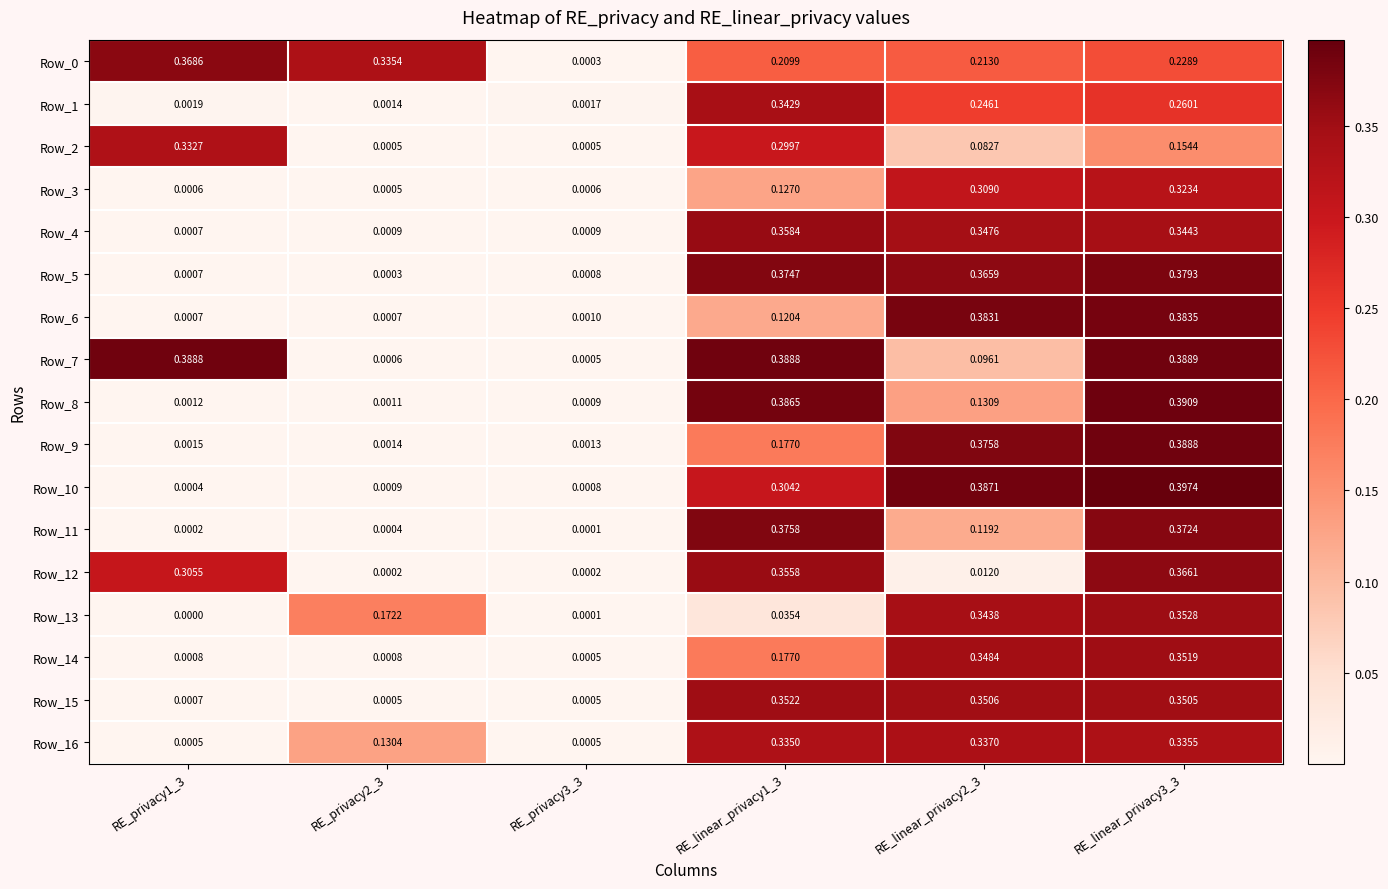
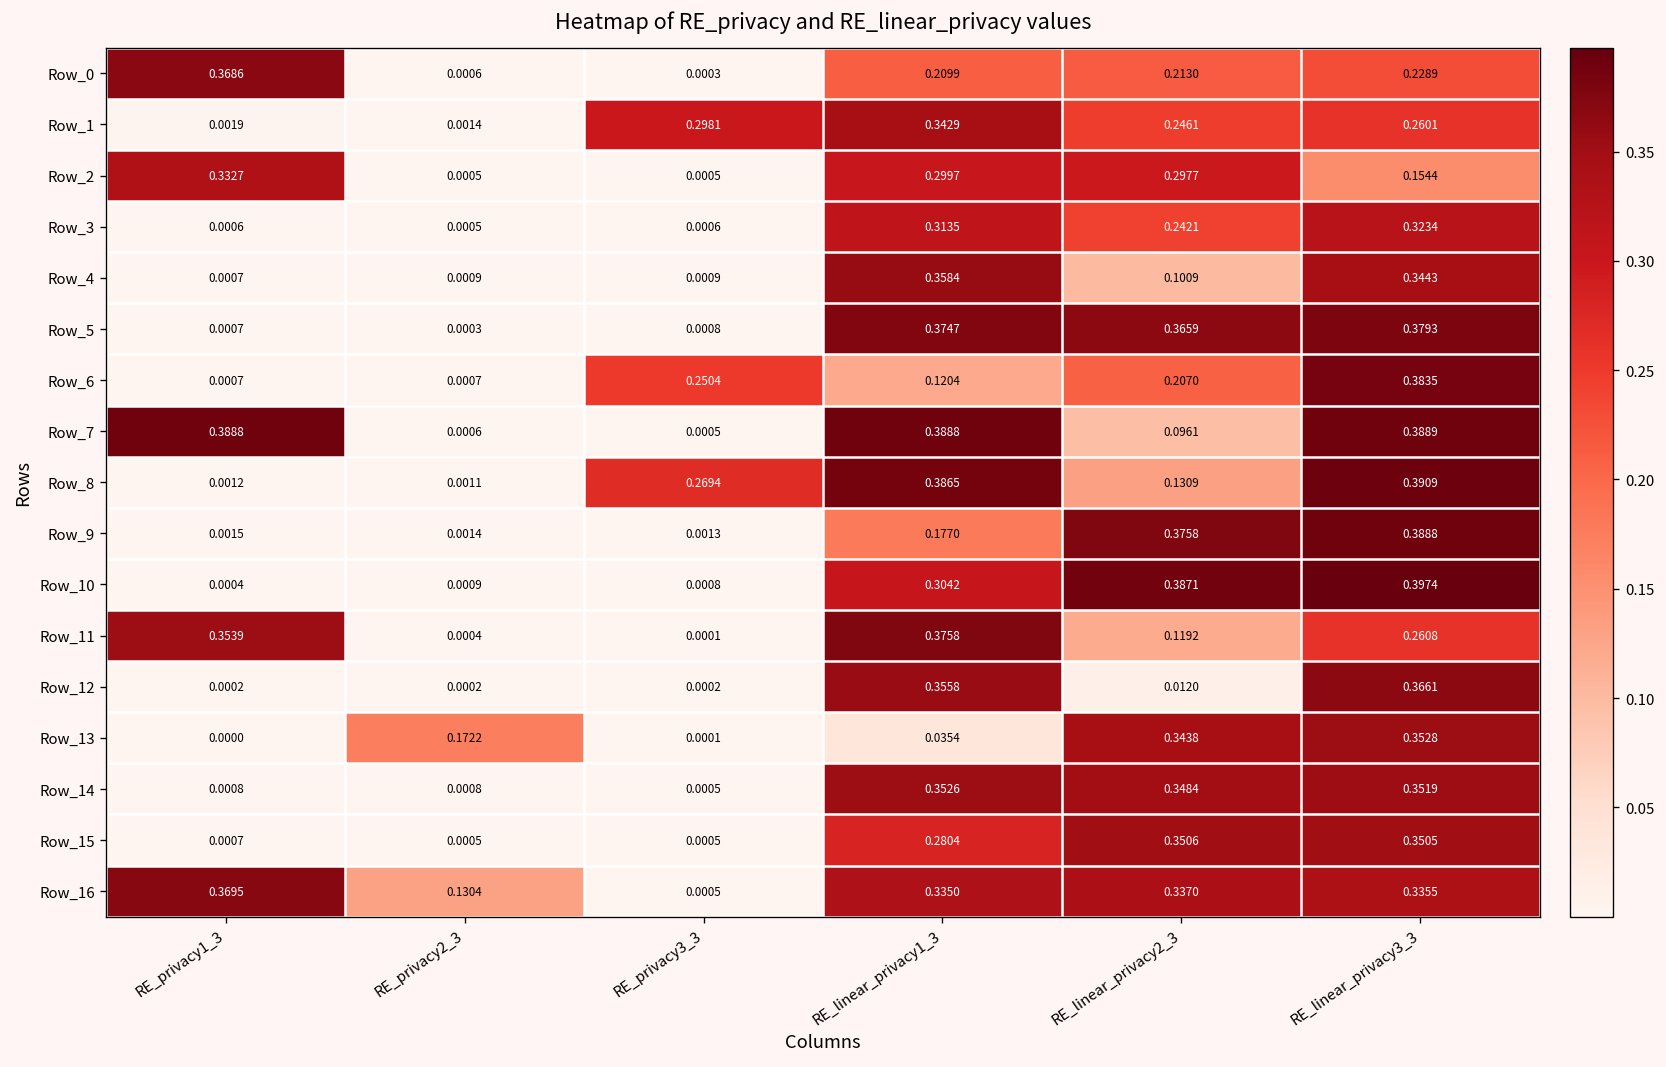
  {
    "Row_0": {
      "RE_privacy1_3": 0.3686,
-     "RE_privacy2_3": 0.3354,
+     "RE_privacy2_3": 0.0006,
      "RE_privacy3_3": 0.0003,
      "RE_linear_privacy1_3": 0.2099,
      "RE_linear_privacy2_3": 0.2130,
      "RE_linear_privacy3_3": 0.2289
    },
    "Row_1": {
      "RE_privacy1_3": 0.0019,
      "RE_privacy2_3": 0.0014,
-     "RE_privacy3_3": 0.0017,
+     "RE_privacy3_3": 0.2981,
      "RE_linear_privacy1_3": 0.3429,
      "RE_linear_privacy2_3": 0.2461,
      "RE_linear_privacy3_3": 0.2601
    },
    "Row_2": {
      "RE_privacy1_3": 0.3327,
      "RE_privacy2_3": 0.0005,
      "RE_privacy3_3": 0.0005,
      "RE_linear_privacy1_3": 0.2997,
-     "RE_linear_privacy2_3": 0.0827,
+     "RE_linear_privacy2_3": 0.2977,
      "RE_linear_privacy3_3": 0.1544
    },
    "Row_3": {
      "RE_privacy1_3": 0.0006,
      "RE_privacy2_3": 0.0005,
      "RE_privacy3_3": 0.0006,
-     "RE_linear_privacy1_3": 0.1270,
-     "RE_linear_privacy2_3": 0.3090,
+     "RE_linear_privacy1_3": 0.3135,
+     "RE_linear_privacy2_3": 0.2421,
      "RE_linear_privacy3_3": 0.3234
    },
    "Row_4": {
      "RE_privacy1_3": 0.0007,
      "RE_privacy2_3": 0.0009,
      "RE_privacy3_3": 0.0009,
      "RE_linear_privacy1_3": 0.3584,
-     "RE_linear_privacy2_3": 0.3476,
+     "RE_linear_privacy2_3": 0.1009,
      "RE_linear_privacy3_3": 0.3443
    },
    "Row_5": {
      "RE_privacy1_3": 0.0007,
      "RE_privacy2_3": 0.0003,
      "RE_privacy3_3": 0.0008,
      "RE_linear_privacy1_3": 0.3747,
      "RE_linear_privacy2_3": 0.3659,
      "RE_linear_privacy3_3": 0.3793
    },
    "Row_6": {
      "RE_privacy1_3": 0.0007,
      "RE_privacy2_3": 0.0007,
-     "RE_privacy3_3": 0.0010,
+     "RE_privacy3_3": 0.2504,
      "RE_linear_privacy1_3": 0.1204,
-     "RE_linear_privacy2_3": 0.3831,
+     "RE_linear_privacy2_3": 0.2070,
      "RE_linear_privacy3_3": 0.3835
    },
    "Row_7": {
      "RE_privacy1_3": 0.3888,
      "RE_privacy2_3": 0.0006,
      "RE_privacy3_3": 0.0005,
      "RE_linear_privacy1_3": 0.3888,
      "RE_linear_privacy2_3": 0.0961,
      "RE_linear_privacy3_3": 0.3889
    },
    "Row_8": {
      "RE_privacy1_3": 0.0012,
      "RE_privacy2_3": 0.0011,
-     "RE_privacy3_3": 0.0009,
+     "RE_privacy3_3": 0.2694,
      "RE_linear_privacy1_3": 0.3865,
      "RE_linear_privacy2_3": 0.1309,
      "RE_linear_privacy3_3": 0.3909
    },
    "Row_9": {
      "RE_privacy1_3": 0.0015,
      "RE_privacy2_3": 0.0014,
      "RE_privacy3_3": 0.0013,
      "RE_linear_privacy1_3": 0.1770,
      "RE_linear_privacy2_3": 0.3758,
      "RE_linear_privacy3_3": 0.3888
    },
    "Row_10": {
      "RE_privacy1_3": 0.0004,
      "RE_privacy2_3": 0.0009,
      "RE_privacy3_3": 0.0008,
      "RE_linear_privacy1_3": 0.3042,
      "RE_linear_privacy2_3": 0.3871,
      "RE_linear_privacy3_3": 0.3974
    },
    "Row_11": {
-     "RE_privacy1_3": 0.0002,
+     "RE_privacy1_3": 0.3539,
      "RE_privacy2_3": 0.0004,
      "RE_privacy3_3": 0.0001,
      "RE_linear_privacy1_3": 0.3758,
      "RE_linear_privacy2_3": 0.1192,
-     "RE_linear_privacy3_3": 0.3724
+     "RE_linear_privacy3_3": 0.2608
    },
    "Row_12": {
-     "RE_privacy1_3": 0.3055,
+     "RE_privacy1_3": 0.0002,
      "RE_privacy2_3": 0.0002,
      "RE_privacy3_3": 0.0002,
      "RE_linear_privacy1_3": 0.3558,
      "RE_linear_privacy2_3": 0.0120,
      "RE_linear_privacy3_3": 0.3661
    },
    "Row_13": {
      "RE_privacy1_3": 0.0000,
      "RE_privacy2_3": 0.1722,
      "RE_privacy3_3": 0.0001,
      "RE_linear_privacy1_3": 0.0354,
      "RE_linear_privacy2_3": 0.3438,
      "RE_linear_privacy3_3": 0.3528
    },
    "Row_14": {
      "RE_privacy1_3": 0.0008,
      "RE_privacy2_3": 0.0008,
      "RE_privacy3_3": 0.0005,
-     "RE_linear_privacy1_3": 0.1770,
+     "RE_linear_privacy1_3": 0.3526,
      "RE_linear_privacy2_3": 0.3484,
      "RE_linear_privacy3_3": 0.3519
    },
    "Row_15": {
      "RE_privacy1_3": 0.0007,
      "RE_privacy2_3": 0.0005,
      "RE_privacy3_3": 0.0005,
-     "RE_linear_privacy1_3": 0.3522,
+     "RE_linear_privacy1_3": 0.2804,
      "RE_linear_privacy2_3": 0.3506,
      "RE_linear_privacy3_3": 0.3505
    },
    "Row_16": {
-     "RE_privacy1_3": 0.0005,
+     "RE_privacy1_3": 0.3695,
      "RE_privacy2_3": 0.1304,
      "RE_privacy3_3": 0.0005,
      "RE_linear_privacy1_3": 0.3350,
      "RE_linear_privacy2_3": 0.3370,
      "RE_linear_privacy3_3": 0.3355
    }
  }
